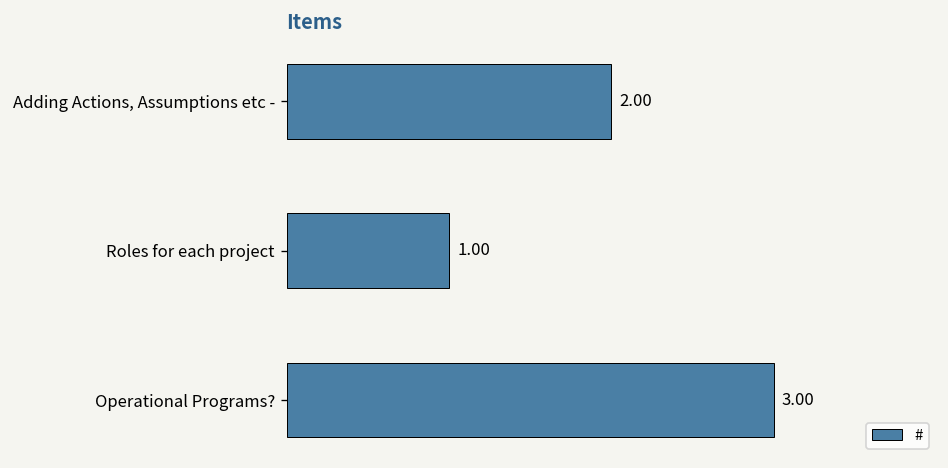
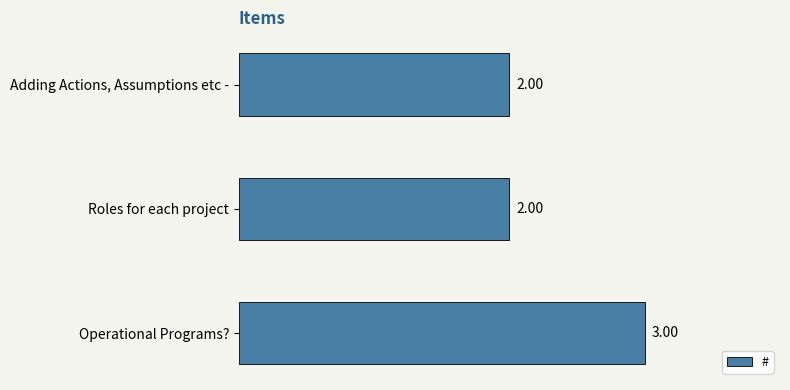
  {
    "Adding Actions, Assumptions etc -": 2.00,
-   "Roles for each project": 1.00,
+   "Roles for each project": 2.00,
    "Operational Programs?": 3.00
  }
